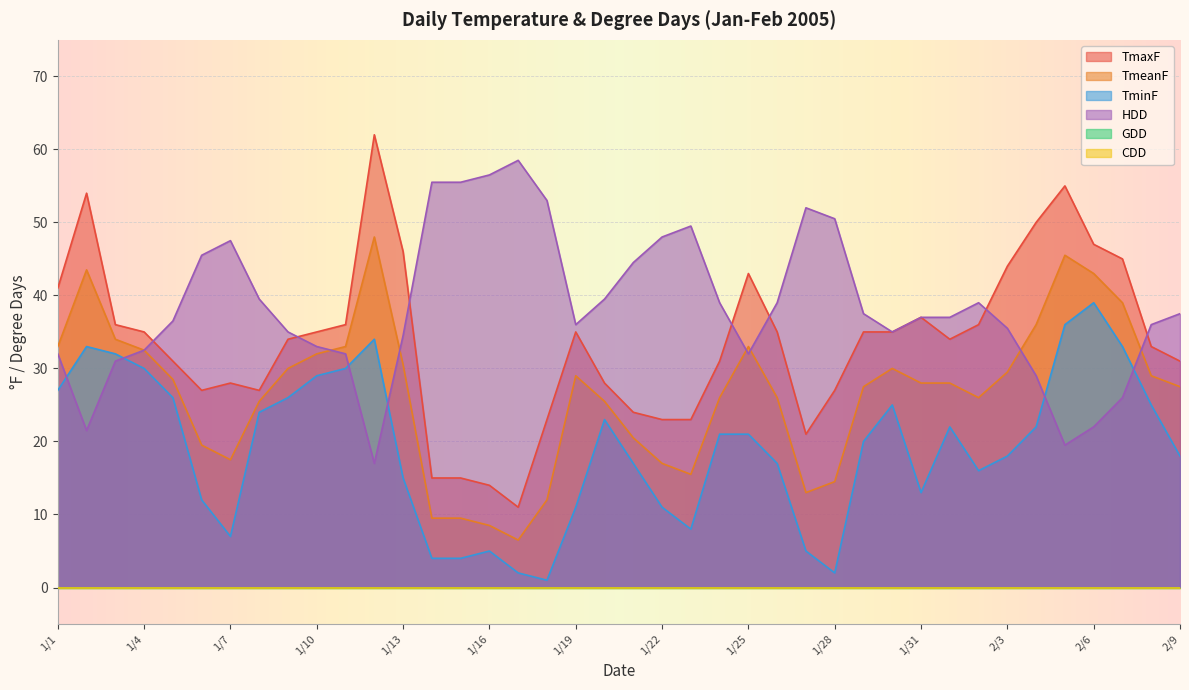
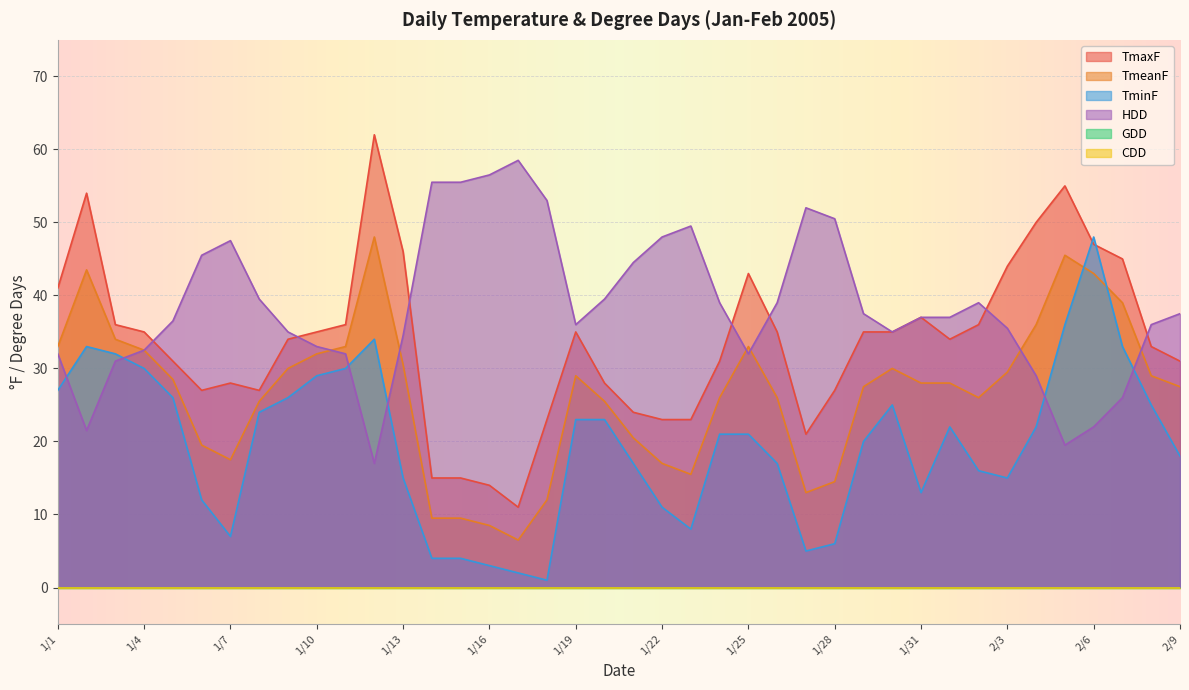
  {
    "TminF": {
      "1/1": 27,
      "1/4": 30,
      "1/7": 7,
      "1/10": 29,
      "1/13": 15,
-     "1/16": 5,
-     "1/19": 11,
+     "1/16": 3,
+     "1/19": 23,
      "1/22": 11,
      "1/25": 21,
-     "1/28": 2,
+     "1/28": 6,
      "1/31": 13,
-     "2/3": 18,
-     "2/6": 39,
+     "2/3": 15,
+     "2/6": 48,
      "2/9": 18
    },
    "HDD": {
      "1/1": 32,
      "1/7": 48,
      "1/10": 33,
      "1/13": 35,
      "1/16": 57,
      "1/19": 36,
      "1/22": 48,
      "1/25": 32,
      "1/28": 51,
      "2/3": 36,
      "2/6": 22,
      "2/9": 38
    },
    "CDD": {
      "1/1": 0,
      "1/4": 0,
      "1/7": 0,
      "1/10": 0,
      "1/13": 0,
      "1/16": 0,
      "1/19": 0,
      "1/22": 0,
      "1/25": 0,
      "1/28": 0,
      "1/31": 0,
      "2/3": 0,
      "2/6": 0,
      "2/9": 0
    }
  }
